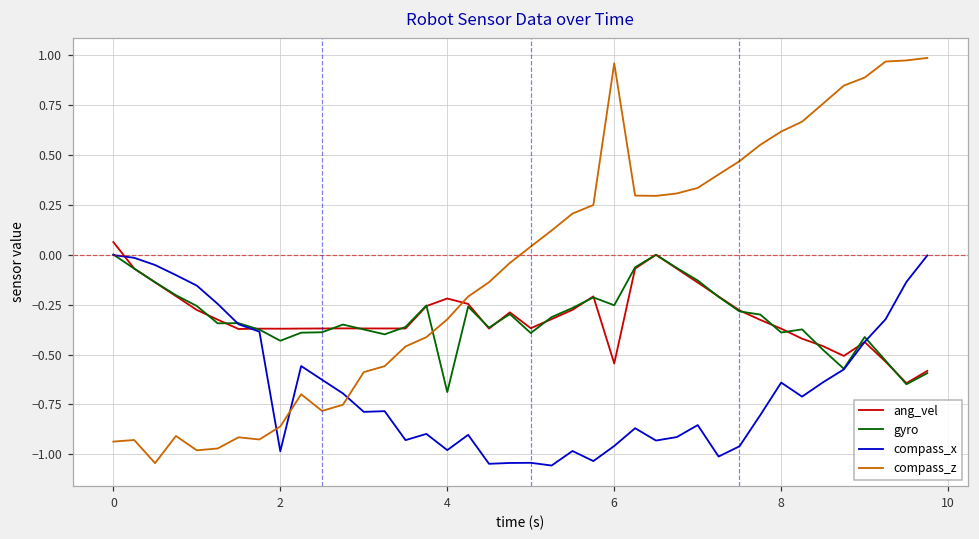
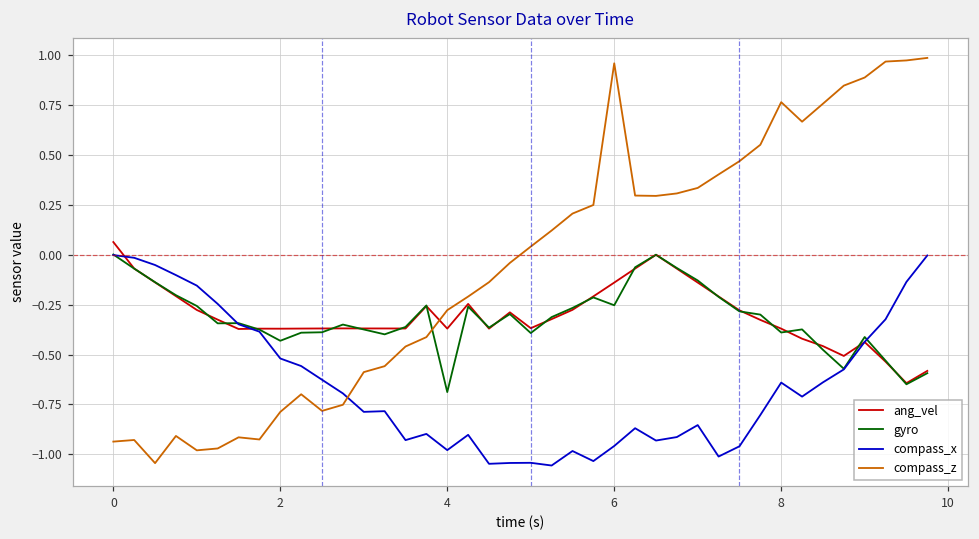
  {
    "ang_vel": {
      "0": 0.06,
      "2": -0.37,
-     "4": -0.22,
-     "6": -0.55,
+     "4": -0.37,
+     "6": -0.14,
      "8": -0.37
    },
    "gyro": {
      "2": -0.43,
      "4": -0.69,
      "6": -0.25,
      "8": -0.39
    },
    "compass_x": {
-     "2": -0.99,
+     "2": -0.52,
      "4": -0.98,
      "6": -0.96,
      "8": -0.64
    },
    "compass_z": {
      "0": -0.94,
-     "2": -0.86,
-     "4": -0.32,
+     "2": -0.79,
+     "4": -0.28,
      "6": 0.96,
-     "8": 0.62
+     "8": 0.76
    }
  }
